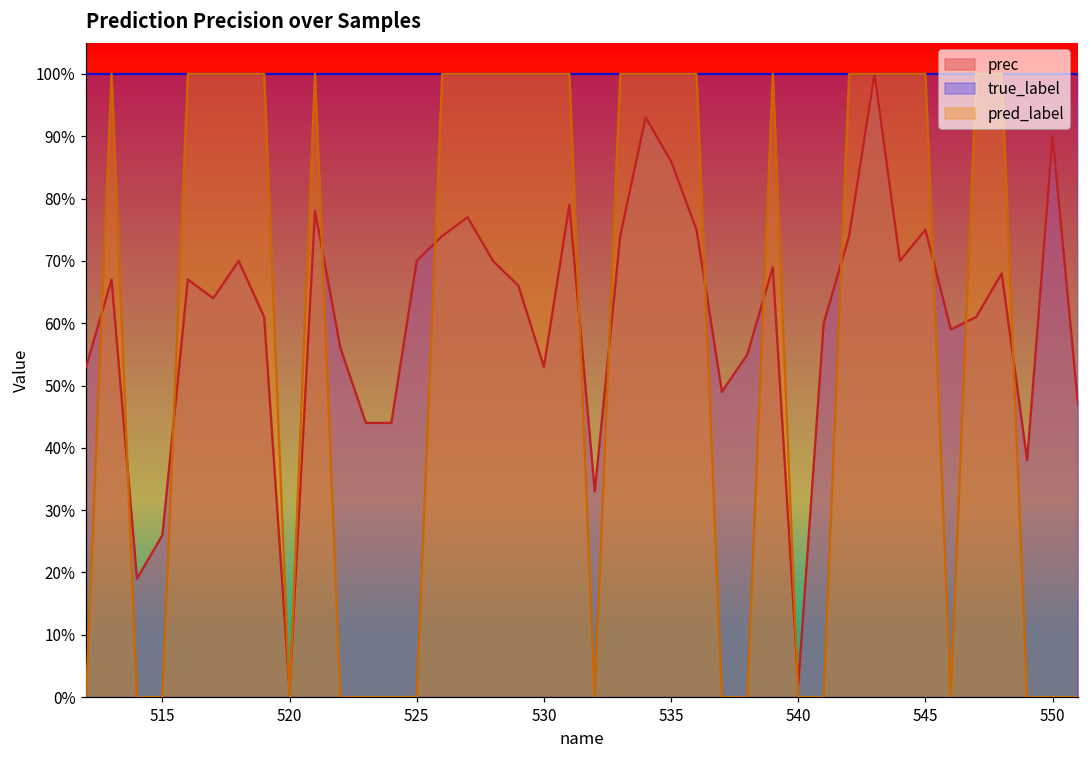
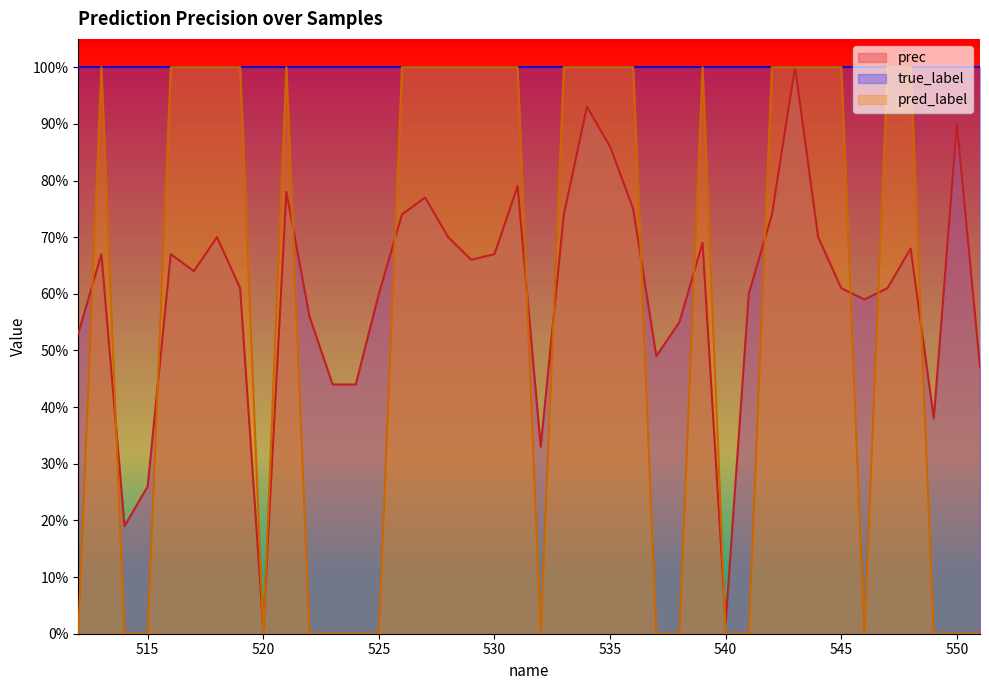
  {
    "prec": {
      "515": "26%",
      "520": "1%",
-     "525": "70%",
-     "530": "53%",
+     "525": "60%",
+     "530": "67%",
      "535": "86%",
      "540": "2%",
-     "545": "75%",
+     "545": "61%",
      "550": "90%"
    },
    "true_label": {
      "515": "100%",
      "520": "100%",
      "525": "100%",
      "540": "100%"
    },
    "pred_label": {
      "515": "0%",
      "520": "0%",
      "525": "0%",
      "540": "0%",
      "550": "0%"
    }
  }
